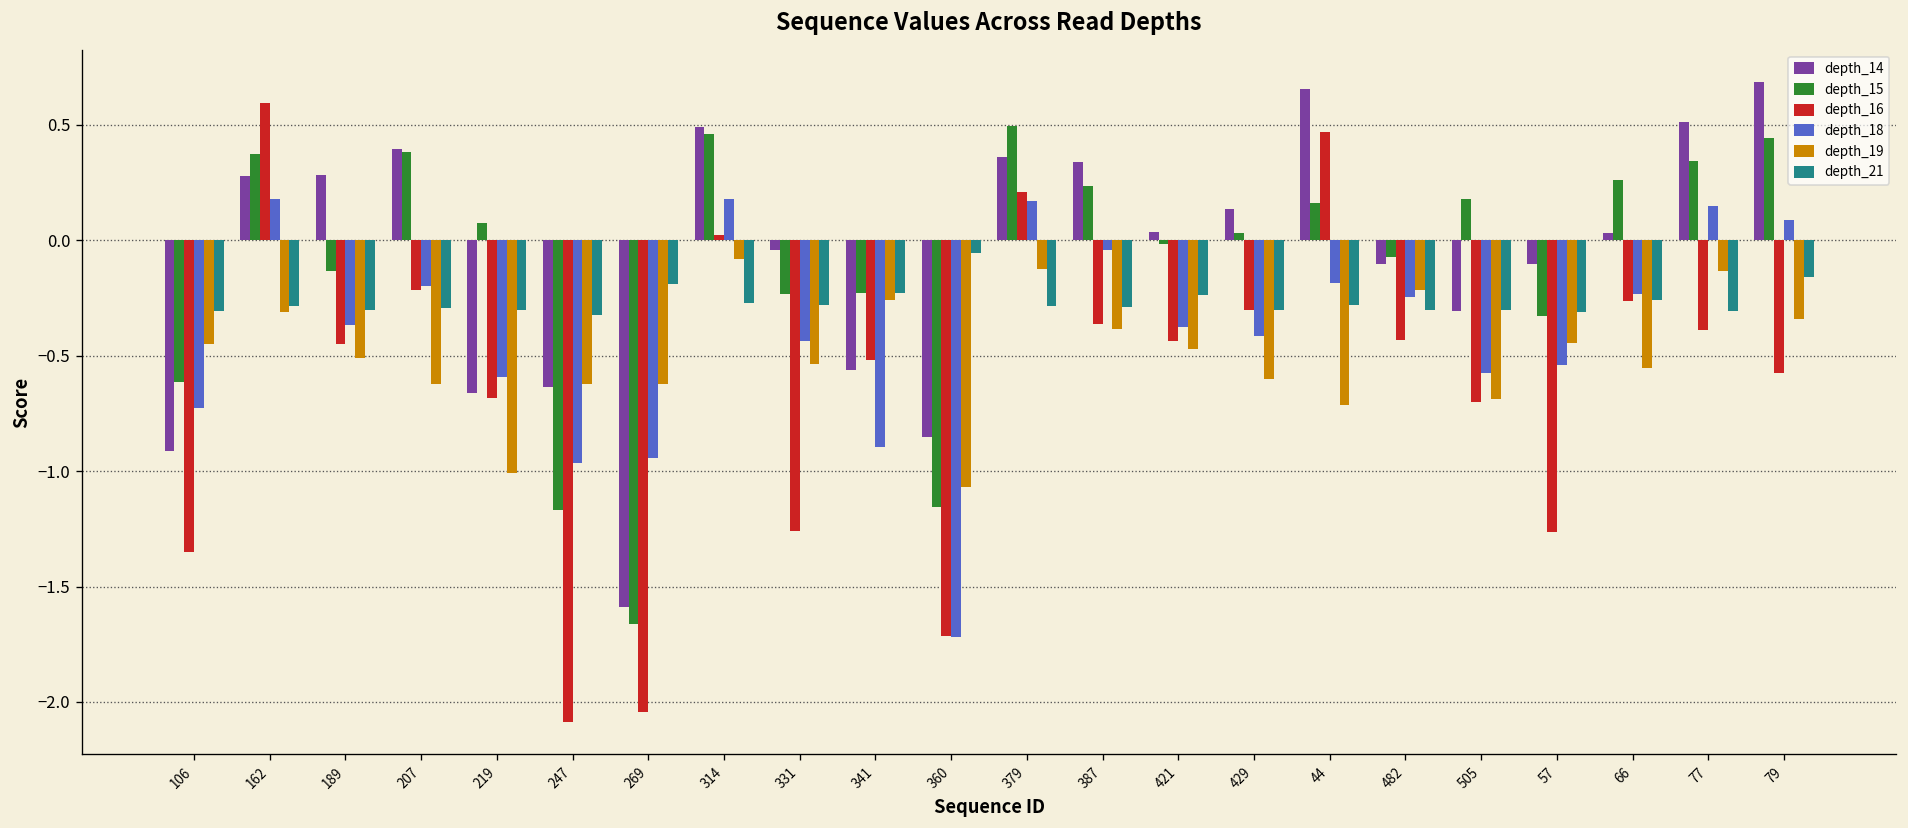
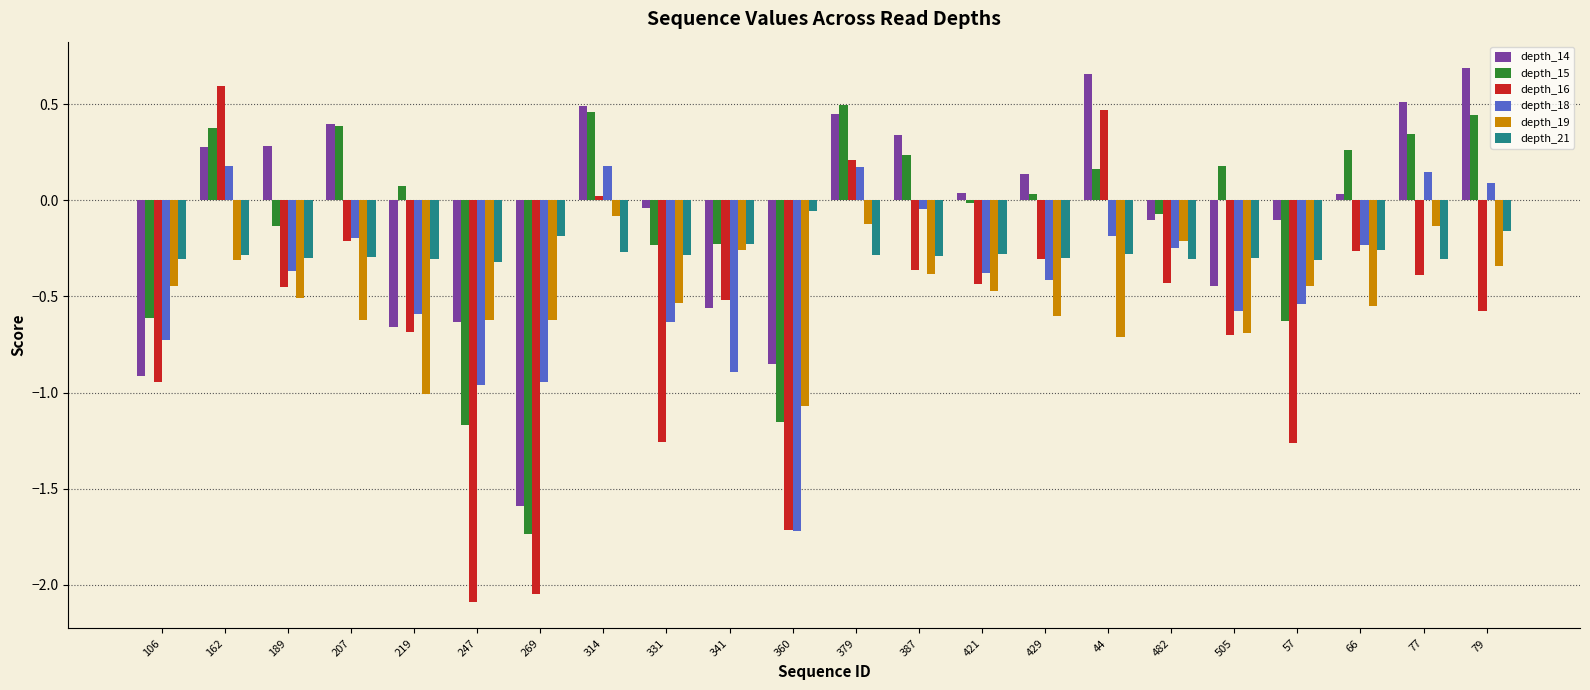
  {
    "depth_14": {
      "106": -0.91,
      "162": 0.28,
      "189": 0.28,
      "207": 0.40,
      "219": -0.66,
      "247": -0.63,
      "269": -1.59,
      "314": 0.49,
      "331": -0.04,
      "341": -0.56,
      "360": -0.85,
-     "379": 0.36,
+     "379": 0.45,
      "387": 0.34,
      "421": 0.04,
      "429": 0.14,
      "44": 0.65,
      "482": -0.10,
-     "505": -0.31,
+     "505": -0.45,
      "57": -0.10,
      "66": 0.03,
      "77": 0.51,
      "79": 0.69
    },
    "depth_15": {
      "106": -0.61,
      "162": 0.38,
      "189": -0.13,
      "207": 0.38,
      "219": 0.08,
      "247": -1.17,
-     "269": -1.66,
+     "269": -1.73,
      "314": 0.46,
      "331": -0.23,
      "341": -0.23,
      "360": -1.15,
      "379": 0.50,
      "387": 0.24,
      "421": -0.02,
      "429": 0.03,
      "44": 0.16,
      "482": -0.07,
      "505": 0.18,
-     "57": -0.33,
+     "57": -0.63,
      "66": 0.26,
      "77": 0.35,
      "79": 0.44
    },
    "depth_16": {
-     "106": -1.35,
+     "106": -0.94,
      "162": 0.59,
      "189": -0.45,
      "207": -0.21,
      "219": -0.69,
      "247": -2.09,
      "269": -2.04,
      "314": 0.02,
      "331": -1.26,
      "341": -0.52,
      "360": -1.71,
      "379": 0.21,
      "387": -0.36,
      "421": -0.44,
      "429": -0.30,
      "44": 0.47,
      "482": -0.43,
      "505": -0.70,
      "57": -1.26,
      "66": -0.26,
      "77": -0.39,
      "79": -0.57
    },
    "depth_18": {
      "106": -0.73,
      "162": 0.18,
      "189": -0.37,
      "207": -0.20,
      "219": -0.59,
      "247": -0.96,
      "269": -0.94,
      "314": 0.18,
-     "331": -0.44,
+     "331": -0.63,
      "341": -0.90,
      "360": -1.72,
      "379": 0.17,
      "387": -0.04,
      "421": -0.38,
      "429": -0.41,
      "44": -0.19,
      "482": -0.25,
      "505": -0.57,
      "57": -0.54,
      "66": -0.23,
      "77": 0.15,
      "79": 0.09
    },
    "depth_19": {
      "106": -0.45,
      "162": -0.31,
      "189": -0.51,
      "207": -0.62,
      "219": -1.01,
      "247": -0.62,
      "269": -0.62,
      "314": -0.08,
      "331": -0.53,
      "341": -0.26,
      "360": -1.07,
      "379": -0.12,
      "387": -0.38,
      "421": -0.47,
      "429": -0.60,
      "44": -0.71,
      "482": -0.21,
      "505": -0.69,
      "57": -0.44,
      "66": -0.55,
      "77": -0.13,
      "79": -0.34
    },
    "depth_21": {
      "106": -0.31,
      "162": -0.28,
      "189": -0.30,
      "207": -0.29,
      "219": -0.30,
      "247": -0.32,
      "269": -0.19,
      "314": -0.27,
      "331": -0.28,
      "341": -0.23,
      "360": -0.05,
      "379": -0.29,
      "387": -0.29,
-     "421": -0.24,
+     "421": -0.28,
      "429": -0.30,
      "44": -0.28,
      "482": -0.30,
      "505": -0.30,
      "57": -0.31,
      "66": -0.26,
      "77": -0.31,
      "79": -0.16
    }
  }
